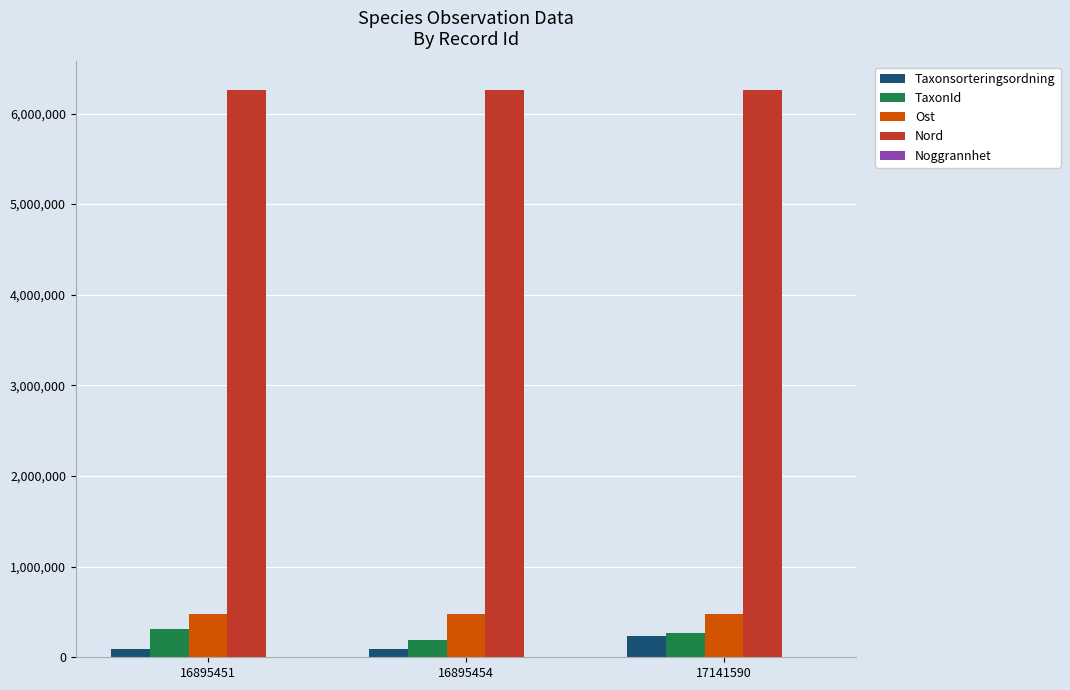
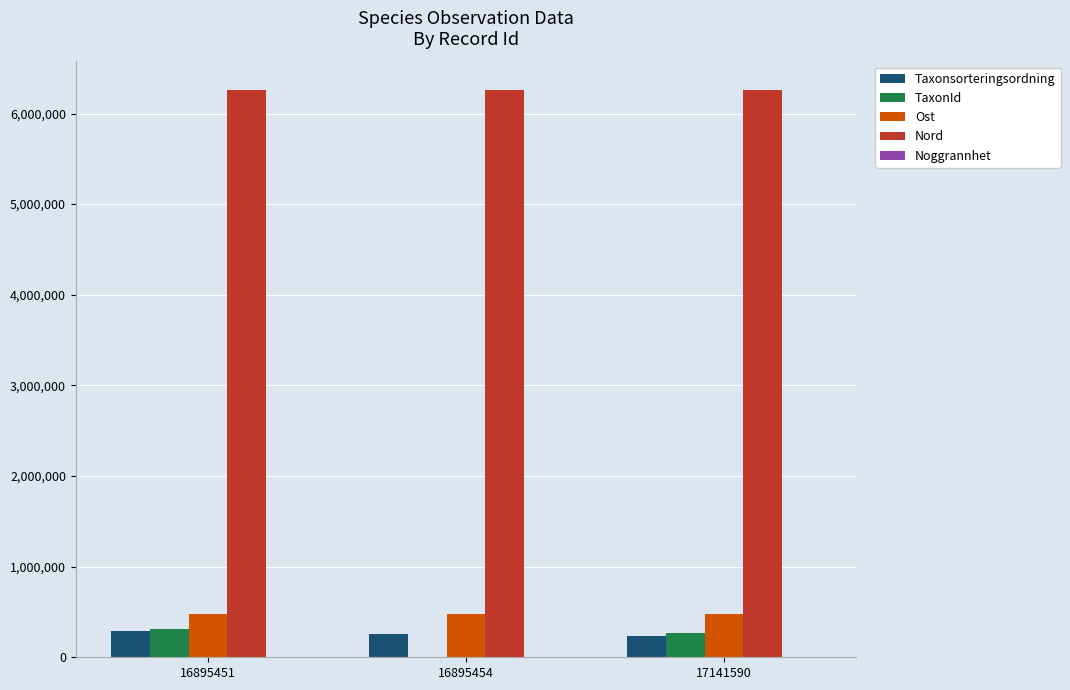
  {
    "Taxonsorteringsordning": {
-     "16895451": "100,000",
-     "16895454": "100,000",
+     "16895451": "300,000",
+     "16895454": "300,000",
      "17141590": "200,000"
    },
    "TaxonId": {
      "16895451": "300,000",
-     "16895454": "200,000",
+     "16895454": "0",
      "17141590": "300,000"
    }
  }
